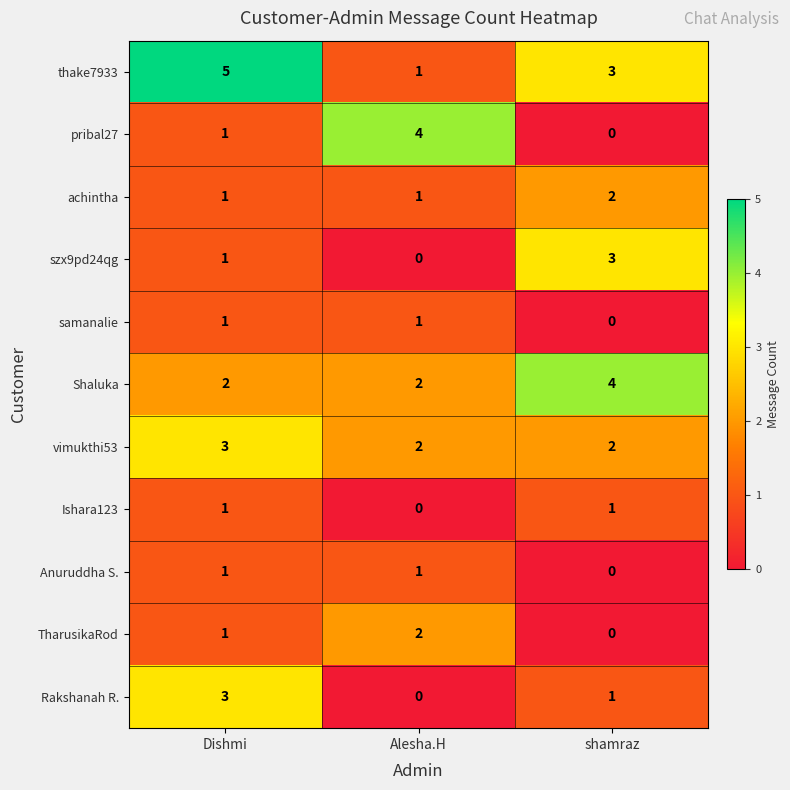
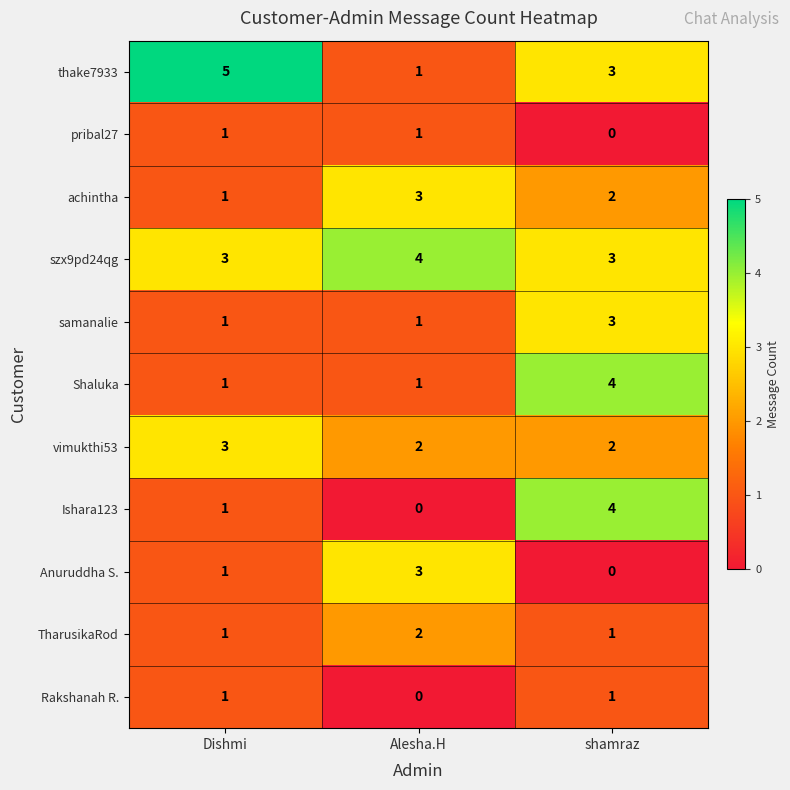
  {
    "thake7933": {
      "Dishmi": 5,
      "Alesha.H": 1,
      "shamraz": 3
    },
    "pribal27": {
      "Dishmi": 1,
-     "Alesha.H": 4,
+     "Alesha.H": 1,
      "shamraz": 0
    },
    "achintha": {
      "Dishmi": 1,
-     "Alesha.H": 1,
+     "Alesha.H": 3,
      "shamraz": 2
    },
    "szx9pd24qg": {
-     "Dishmi": 1,
-     "Alesha.H": 0,
+     "Dishmi": 3,
+     "Alesha.H": 4,
      "shamraz": 3
    },
    "samanalie": {
      "Dishmi": 1,
      "Alesha.H": 1,
-     "shamraz": 0
+     "shamraz": 3
    },
    "Shaluka": {
-     "Dishmi": 2,
-     "Alesha.H": 2,
+     "Dishmi": 1,
+     "Alesha.H": 1,
      "shamraz": 4
    },
    "vimukthi53": {
      "Dishmi": 3,
      "Alesha.H": 2,
      "shamraz": 2
    },
    "Ishara123": {
      "Dishmi": 1,
      "Alesha.H": 0,
-     "shamraz": 1
+     "shamraz": 4
    },
    "Anuruddha S.": {
      "Dishmi": 1,
-     "Alesha.H": 1,
+     "Alesha.H": 3,
      "shamraz": 0
    },
    "TharusikaRod": {
      "Dishmi": 1,
      "Alesha.H": 2,
-     "shamraz": 0
+     "shamraz": 1
    },
    "Rakshanah R.": {
-     "Dishmi": 3,
+     "Dishmi": 1,
      "Alesha.H": 0,
      "shamraz": 1
    }
  }
